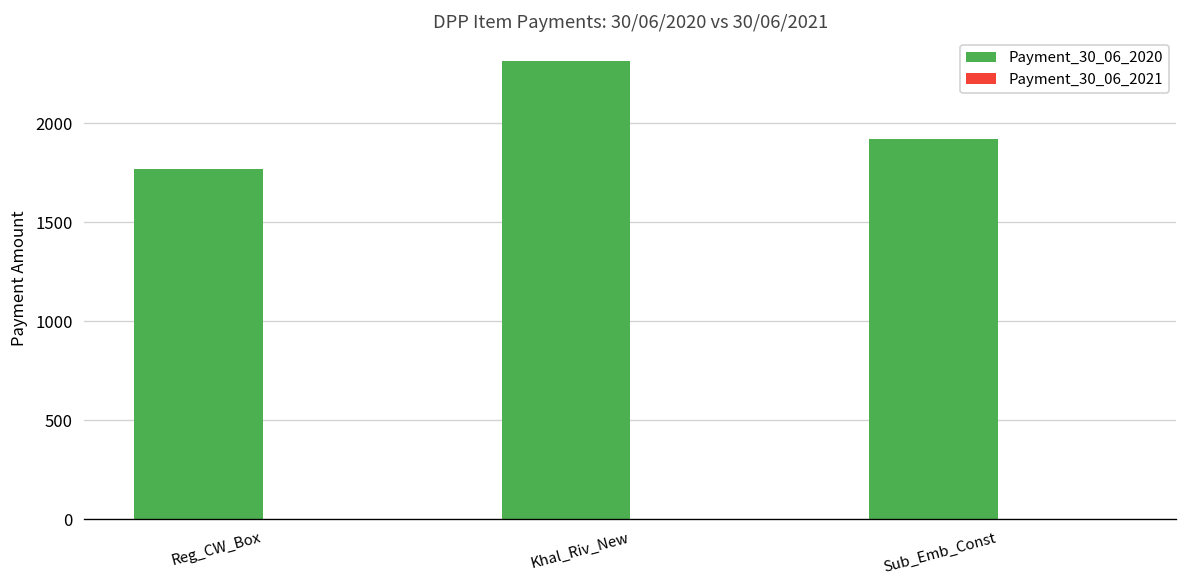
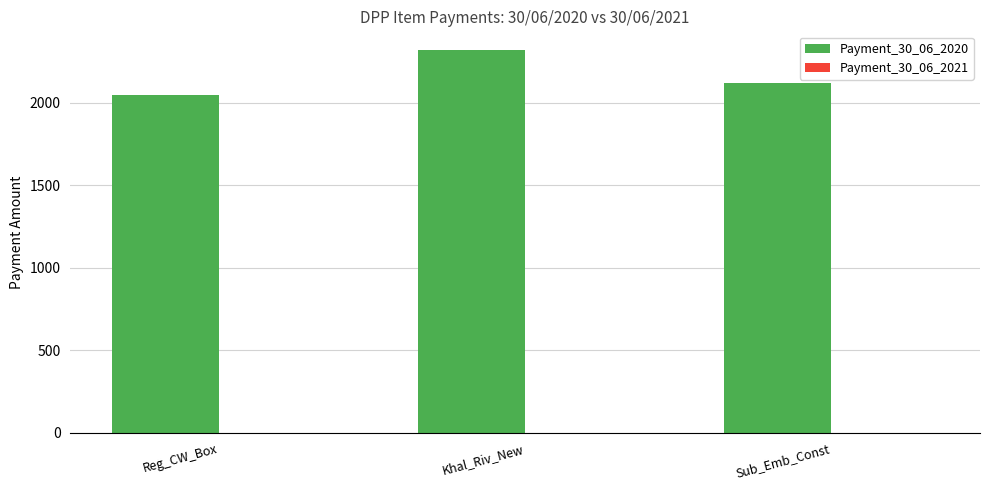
  {
    "Payment_30_06_2020": {
-     "Reg_CW_Box": 1770,
+     "Reg_CW_Box": 2050,
      "Khal_Riv_New": 2320,
-     "Sub_Emb_Const": 1920
+     "Sub_Emb_Const": 2120
    },
    "Payment_30_06_2021": {
      "Reg_CW_Box": 0,
      "Khal_Riv_New": 0,
      "Sub_Emb_Const": 0
    }
  }
